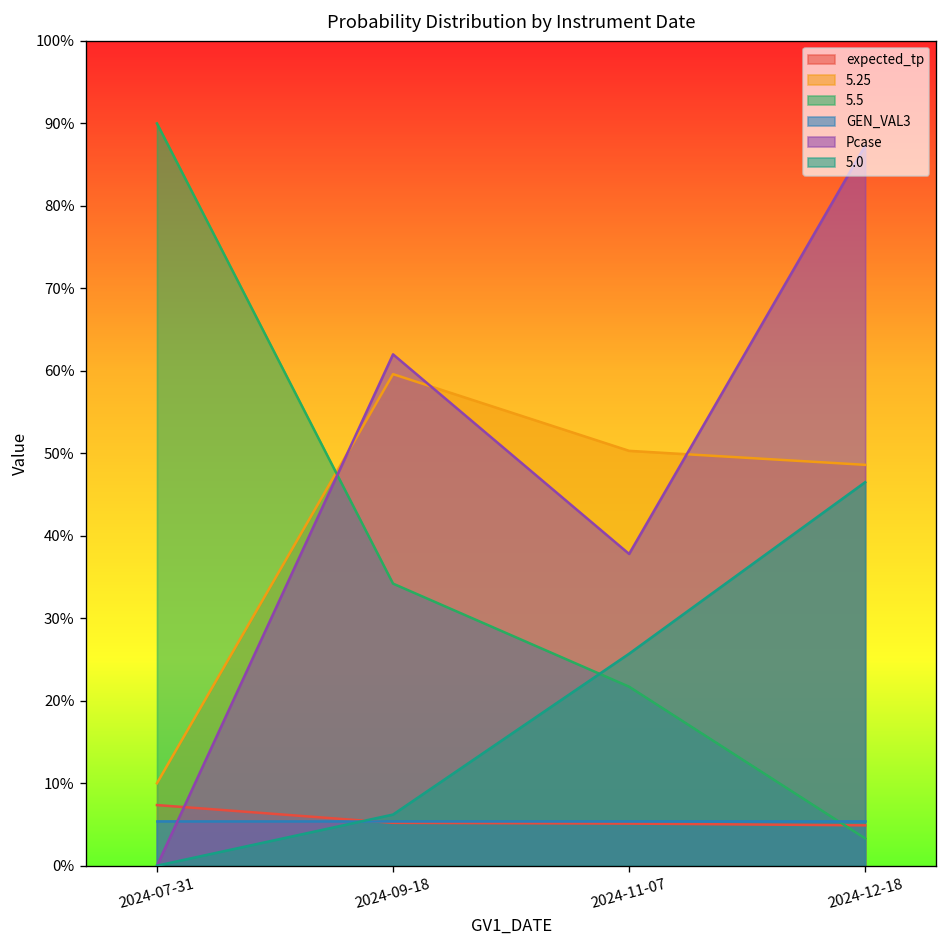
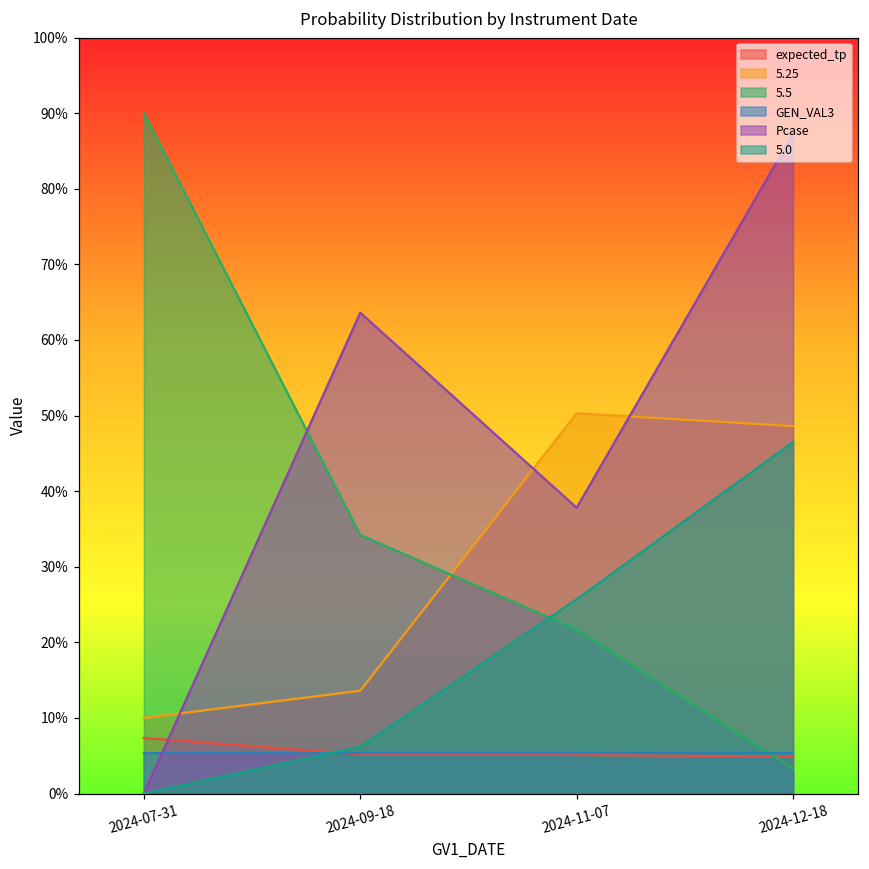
  {
    "expected_tp": {
      "2024-07-31": "7%",
      "2024-12-18": "5%"
    },
    "5.25": {
      "2024-07-31": "10%",
-     "2024-09-18": "60%",
+     "2024-09-18": "14%",
      "2024-11-07": "50%",
      "2024-12-18": "49%"
    },
    "Pcase": {
-     "2024-09-18": "62%",
+     "2024-09-18": "64%",
      "2024-11-07": "38%"
    }
  }
